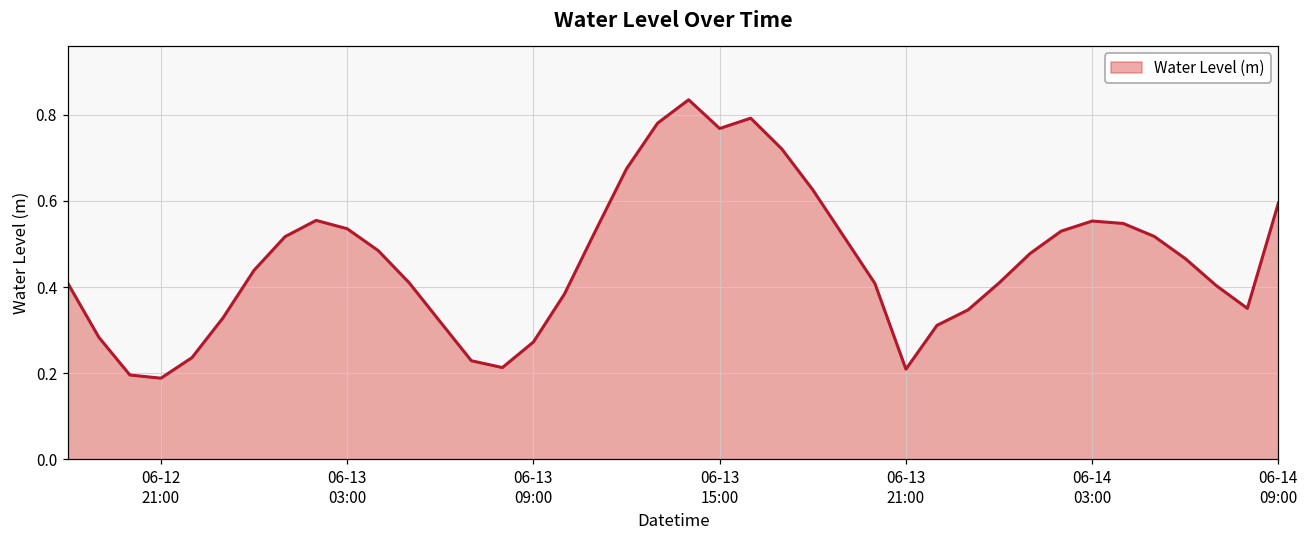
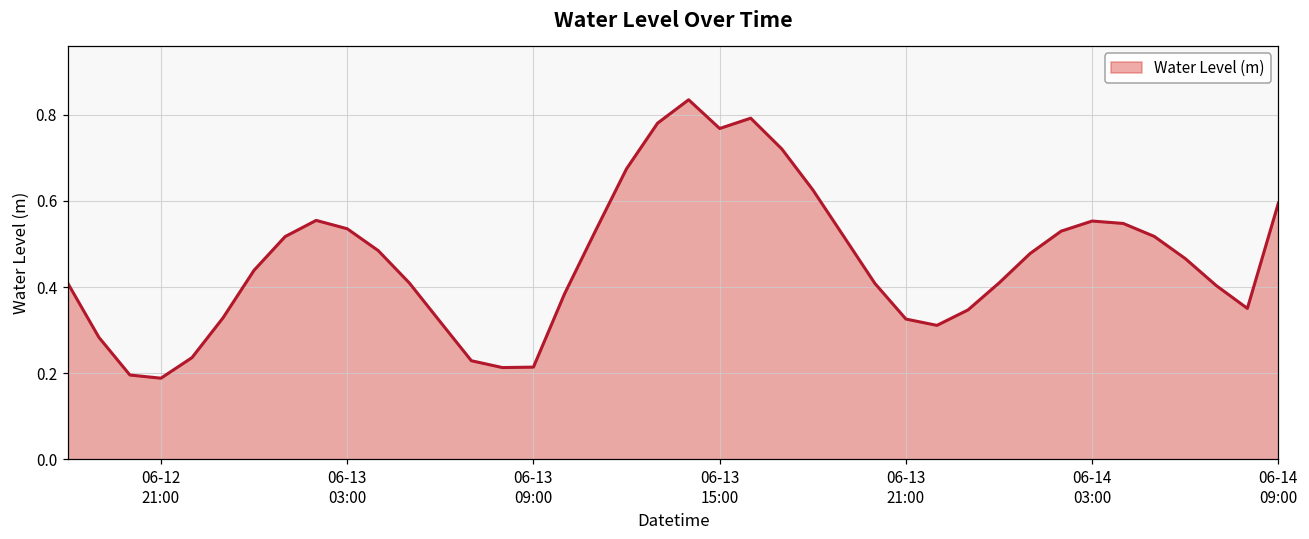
  {
    "06-12 21:00": 0.19,
    "06-13 03:00": 0.54,
-   "06-13 09:00": 0.27,
+   "06-13 09:00": 0.21,
    "06-13 15:00": 0.77,
-   "06-13 21:00": 0.21,
+   "06-13 21:00": 0.33,
    "06-14 03:00": 0.55,
    "06-14 09:00": 0.60
  }
